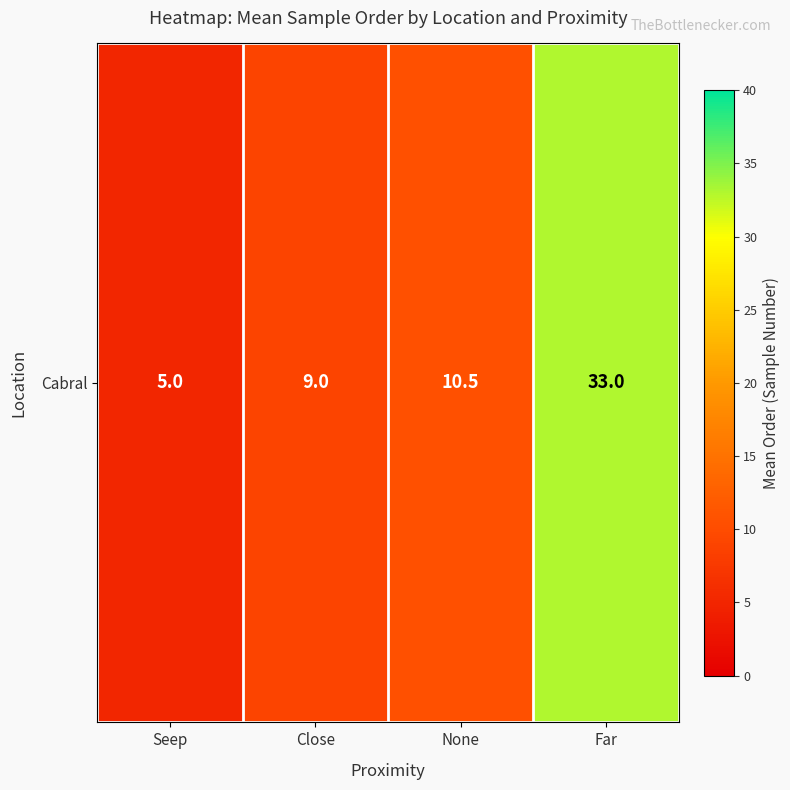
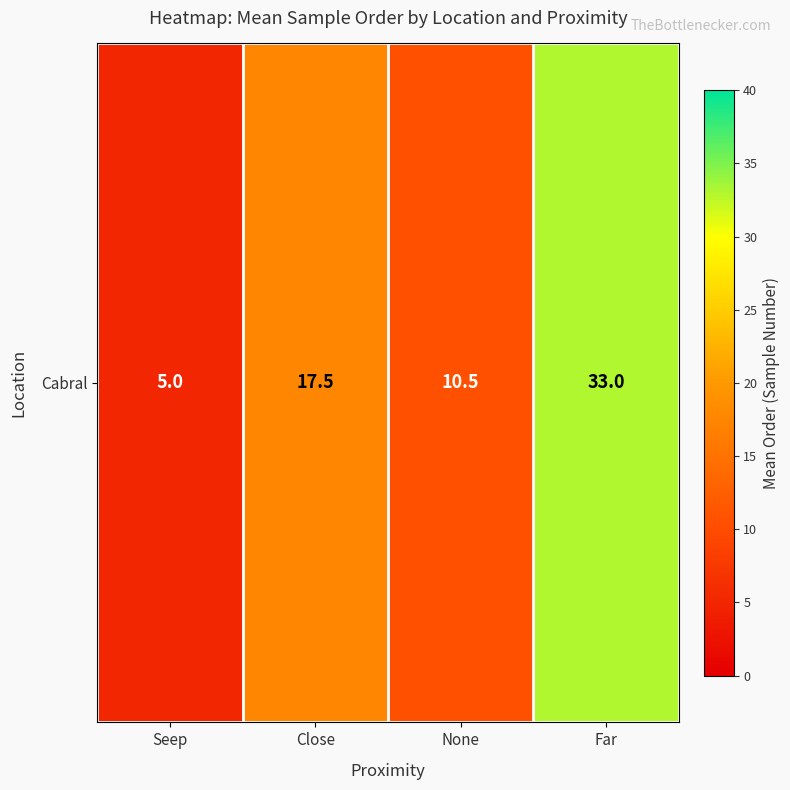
  {
    "Cabral": {
      "Seep": 5.0,
-     "Close": 9.0,
+     "Close": 17.5,
      "None": 10.5,
      "Far": 33.0
    }
  }
